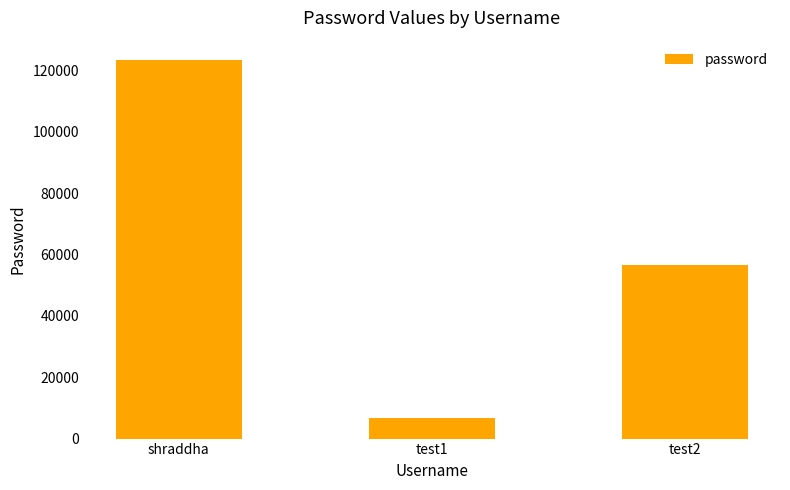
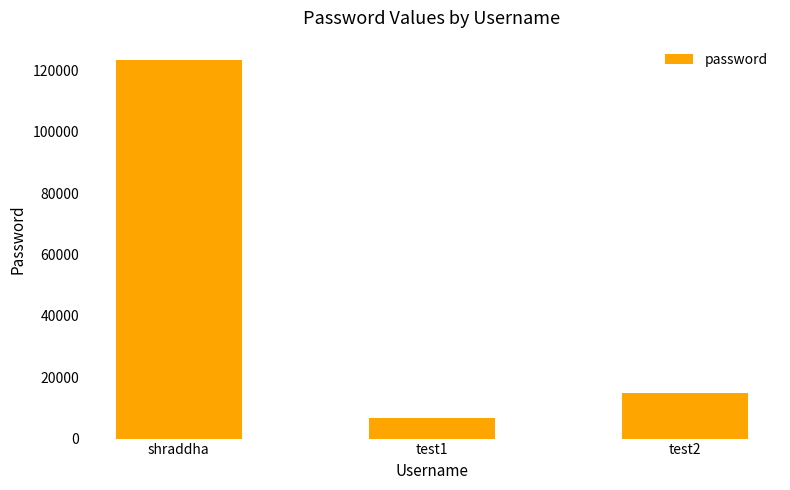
  {
    "shraddha": 123000,
    "test1": 7000,
-   "test2": 56000
+   "test2": 15000
  }
